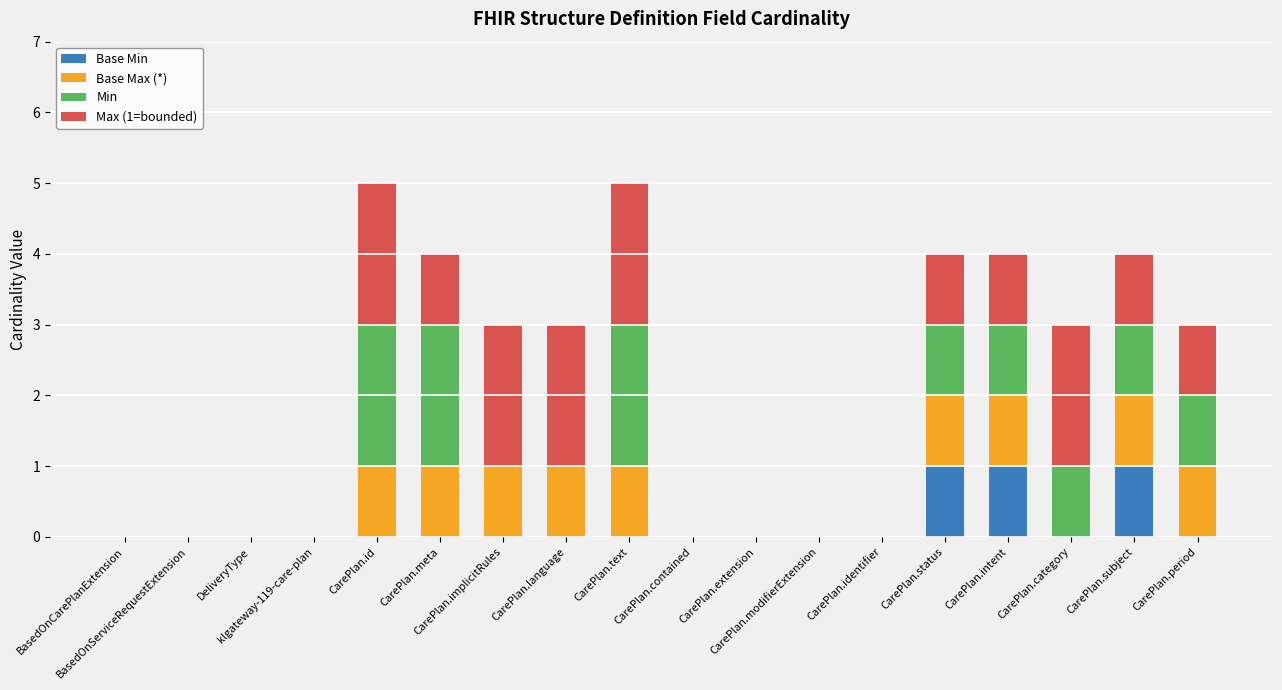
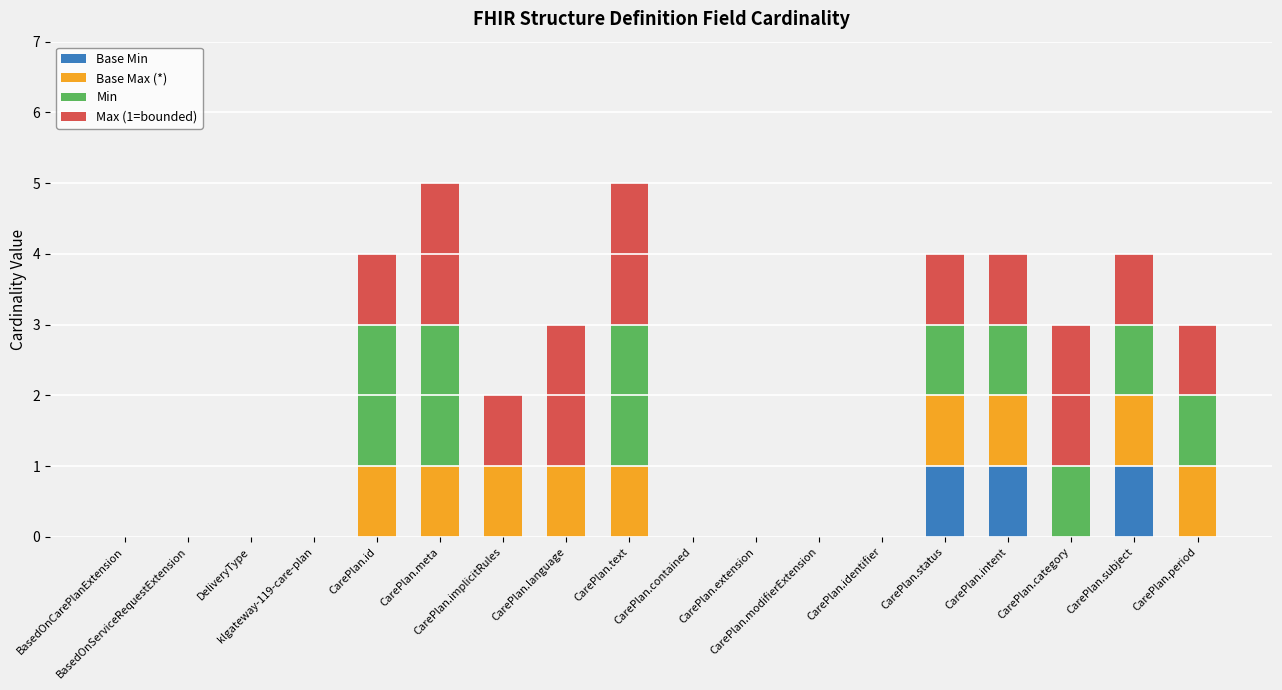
  {
    "Base Min": {
      "BasedOnCarePlanExtension": 0,
      "BasedOnServiceRequestExtension": 0,
      "DeliveryType": 0,
      "klgateway-119-care-plan": 0,
      "CarePlan.id": 0,
      "CarePlan.meta": 0,
      "CarePlan.implicitRules": 0,
      "CarePlan.language": 0,
      "CarePlan.text": 0,
      "CarePlan.contained": 0,
      "CarePlan.extension": 0,
      "CarePlan.modifierExtension": 0,
      "CarePlan.identifier": 0,
      "CarePlan.status": 1,
      "CarePlan.intent": 1,
      "CarePlan.category": 0,
      "CarePlan.subject": 1,
      "CarePlan.period": 0
    },
    "Min": {
      "BasedOnCarePlanExtension": 0,
      "BasedOnServiceRequestExtension": 0,
      "DeliveryType": 0,
      "klgateway-119-care-plan": 0,
      "CarePlan.id": 2,
      "CarePlan.meta": 2,
      "CarePlan.implicitRules": 0,
      "CarePlan.language": 0,
      "CarePlan.text": 2,
      "CarePlan.contained": 0,
      "CarePlan.extension": 0,
      "CarePlan.modifierExtension": 0,
      "CarePlan.identifier": 0,
      "CarePlan.status": 1,
      "CarePlan.intent": 1,
      "CarePlan.category": 1,
      "CarePlan.subject": 1,
      "CarePlan.period": 1
    },
    "Max (1=bounded)": {
      "BasedOnCarePlanExtension": 0,
      "BasedOnServiceRequestExtension": 0,
      "DeliveryType": 0,
      "klgateway-119-care-plan": 0,
-     "CarePlan.id": 2,
-     "CarePlan.meta": 1,
-     "CarePlan.implicitRules": 2,
+     "CarePlan.id": 1,
+     "CarePlan.meta": 2,
+     "CarePlan.implicitRules": 1,
      "CarePlan.language": 2,
      "CarePlan.text": 2,
      "CarePlan.contained": 0,
      "CarePlan.extension": 0,
      "CarePlan.modifierExtension": 0,
      "CarePlan.identifier": 0,
      "CarePlan.status": 1,
      "CarePlan.intent": 1,
      "CarePlan.category": 2,
      "CarePlan.subject": 1,
      "CarePlan.period": 1
    }
  }
